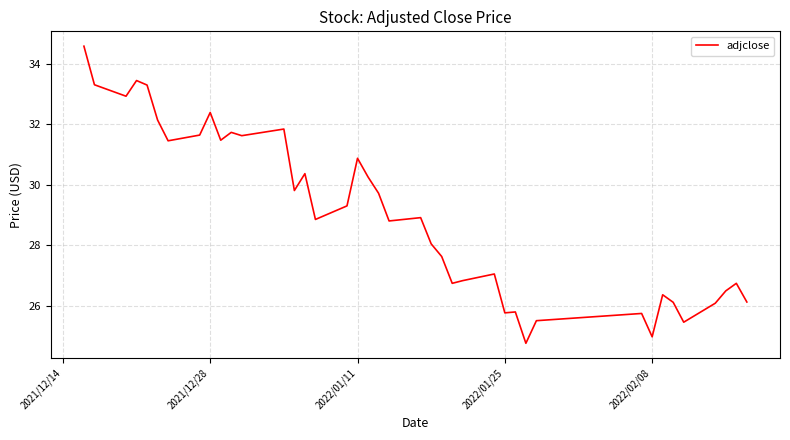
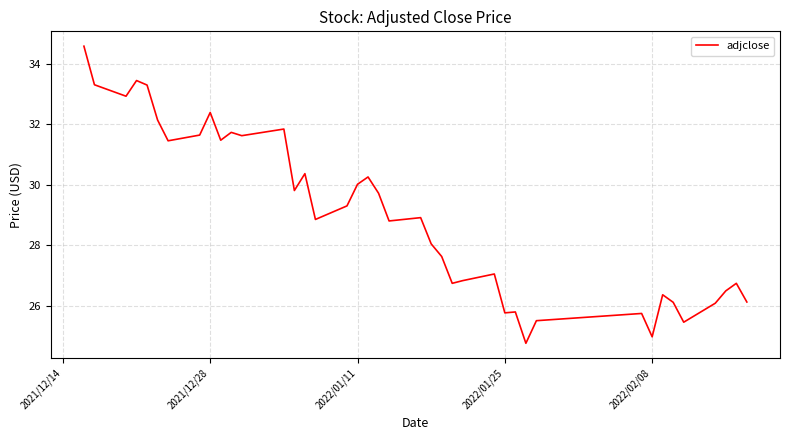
  {
    "2021/12/28": 32.4,
-   "2022/01/11": 30.9,
+   "2022/01/11": 30.0,
    "2022/01/25": 25.8,
    "2022/02/08": 25.0
  }
